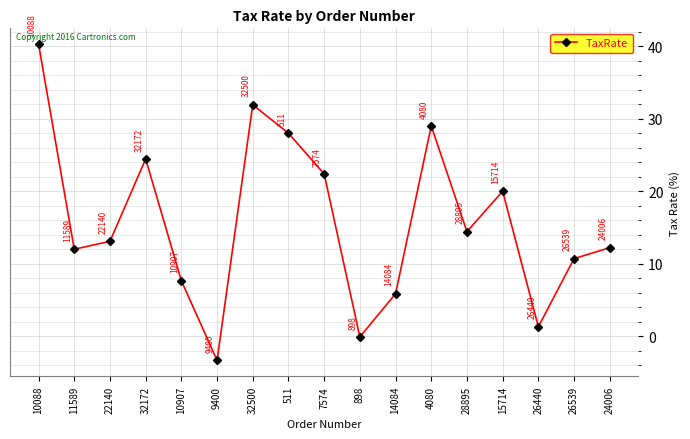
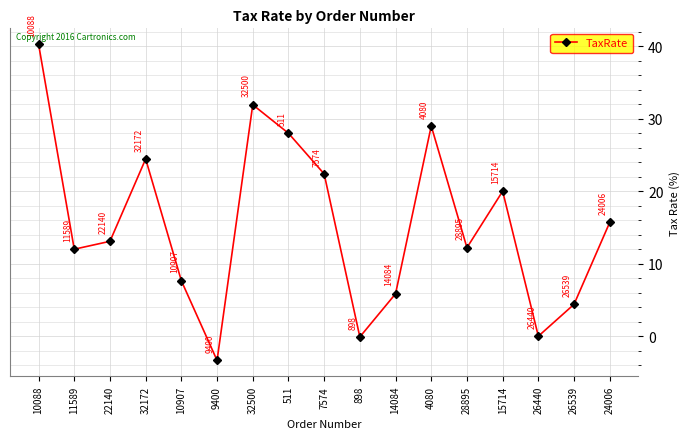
  {
-   "28895": 14,
-   "26440": 1,
-   "26539": 11,
-   "24006": 12
+   "28895": 12,
+   "26440": 0,
+   "26539": 4,
+   "24006": 16
  }
